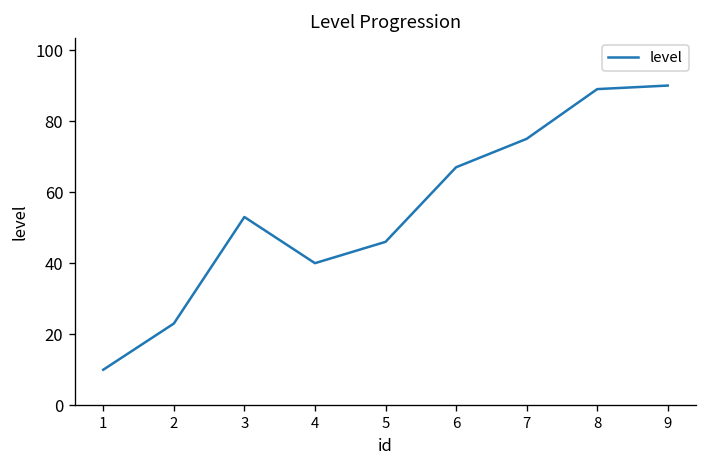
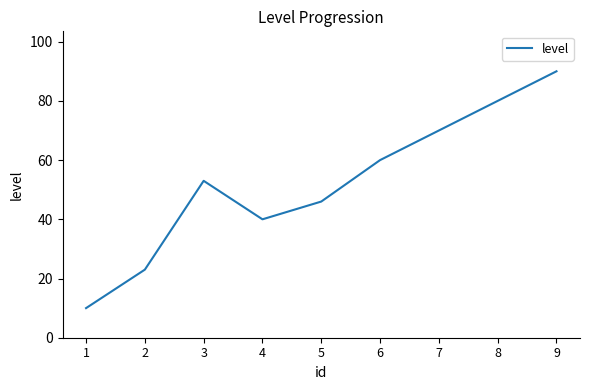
  {
    "1": 10,
    "2": 23,
    "3": 53,
    "4": 40,
    "5": 46,
-   "6": 67,
-   "7": 75,
-   "8": 89,
+   "6": 60,
+   "7": 70,
+   "8": 80,
    "9": 90
  }
